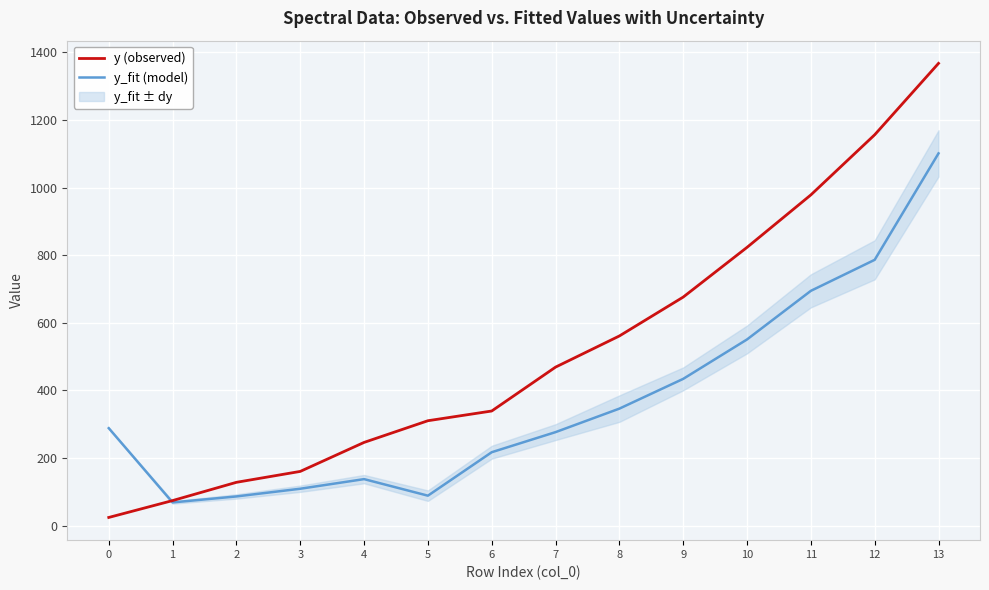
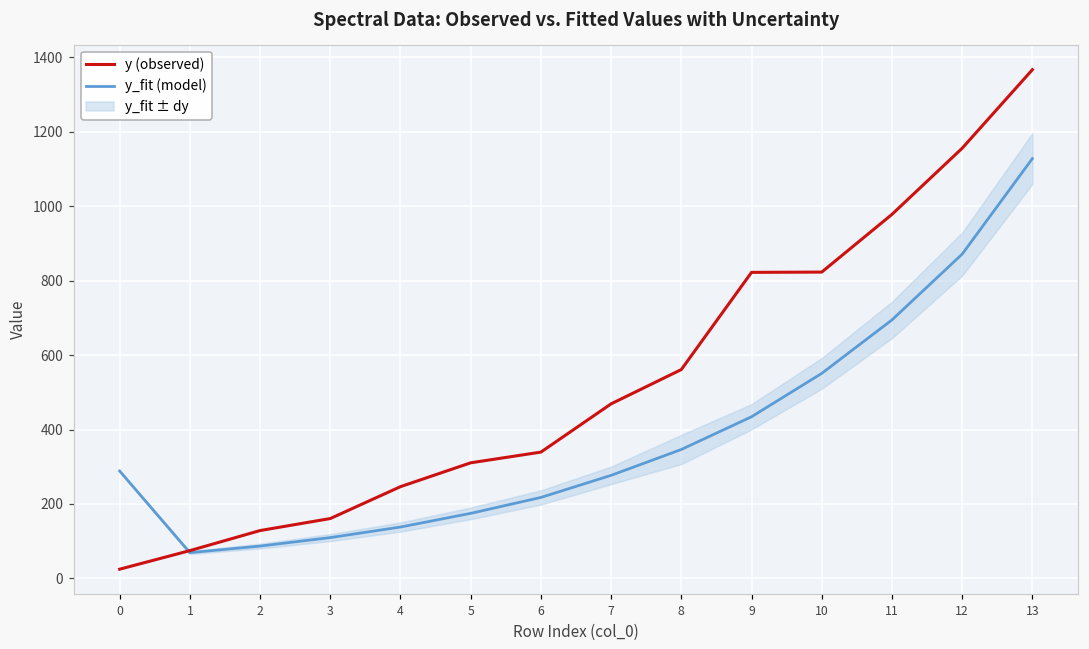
  {
    "y (observed)": {
      "0": 20,
      "2": 130,
      "3": 160,
      "4": 250,
      "5": 310,
      "6": 340,
      "7": 470,
      "8": 560,
-     "9": 680,
+     "9": 820,
      "10": 820,
      "11": 980,
      "12": 1160,
      "13": 1370
    },
    "y_fit (model)": {
      "3": 110,
      "4": 140,
-     "5": 90,
+     "5": 170,
      "6": 220,
      "7": 280,
      "8": 350,
      "9": 430,
      "10": 550,
      "11": 690,
-     "12": 790,
-     "13": 1100
+     "12": 870,
+     "13": 1130
    }
  }
